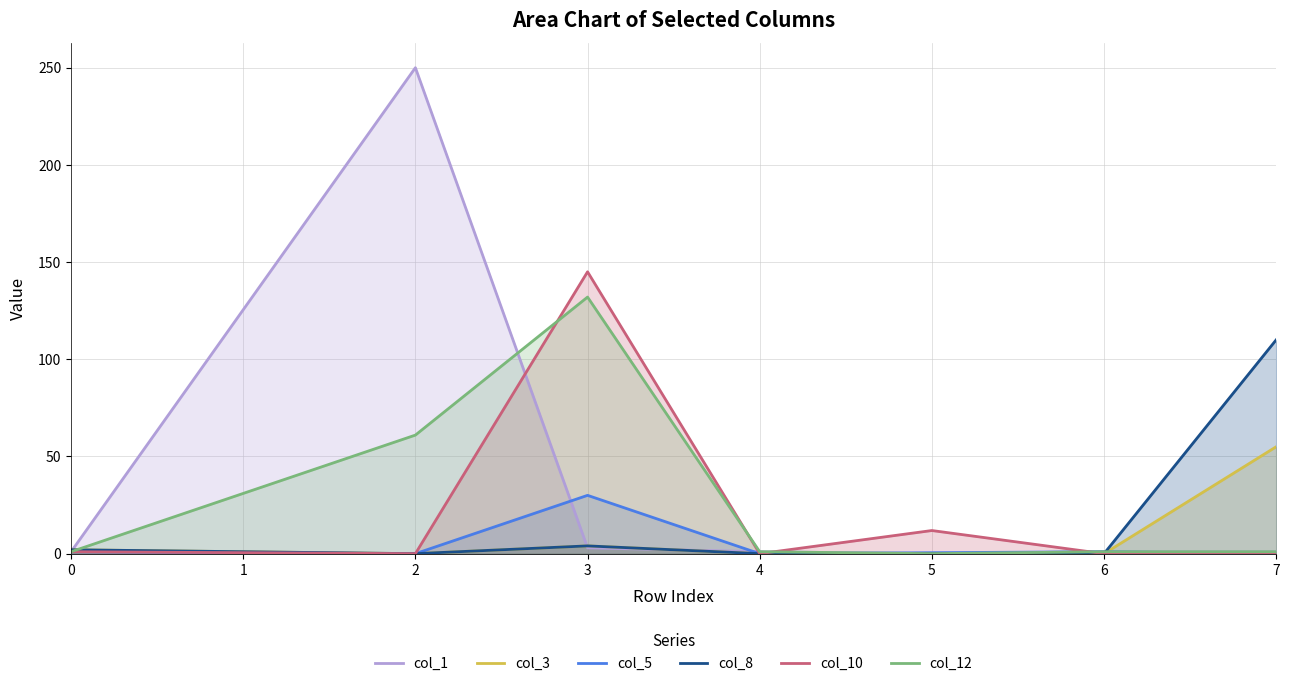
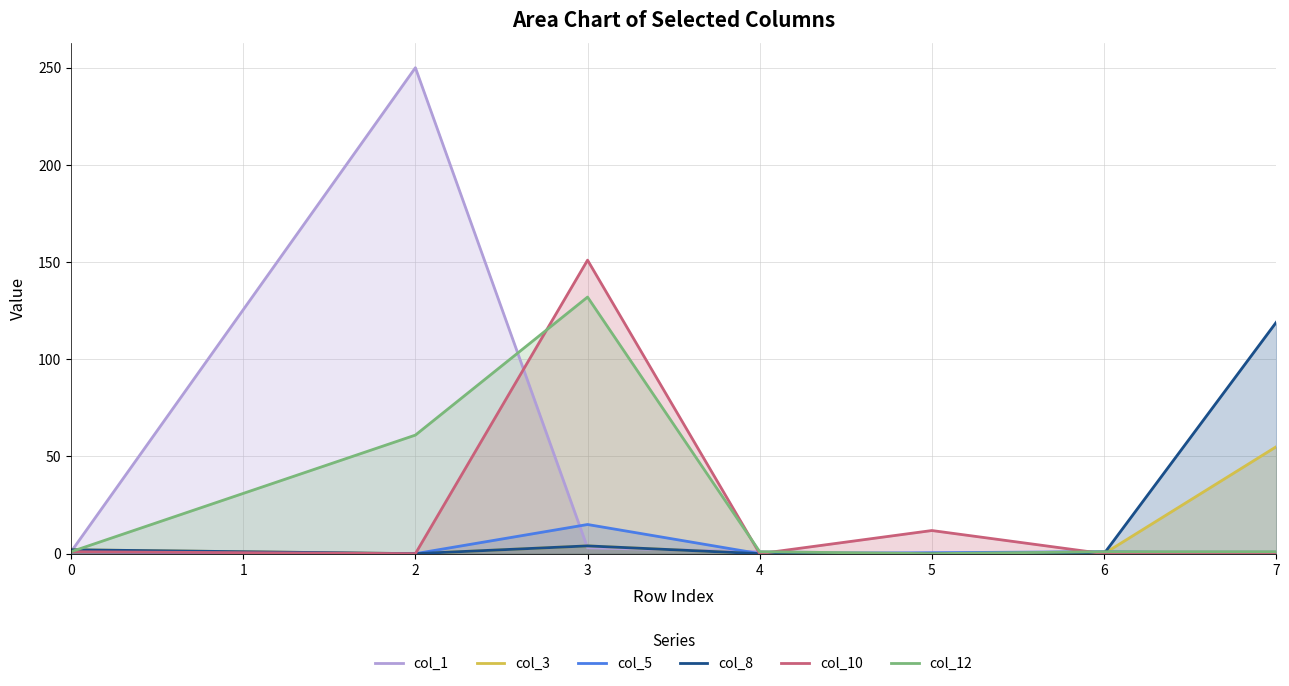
  {
    "col_1": {
      "2": 250
    },
    "col_3": {
      "7": 55
    },
    "col_5": {
-     "3": 30
+     "3": 15
    },
    "col_8": {
-     "7": 110
+     "7": 119
    },
    "col_10": {
-     "3": 145,
+     "3": 151,
      "5": 12
    },
    "col_12": {
      "2": 61,
      "3": 132
    }
  }
